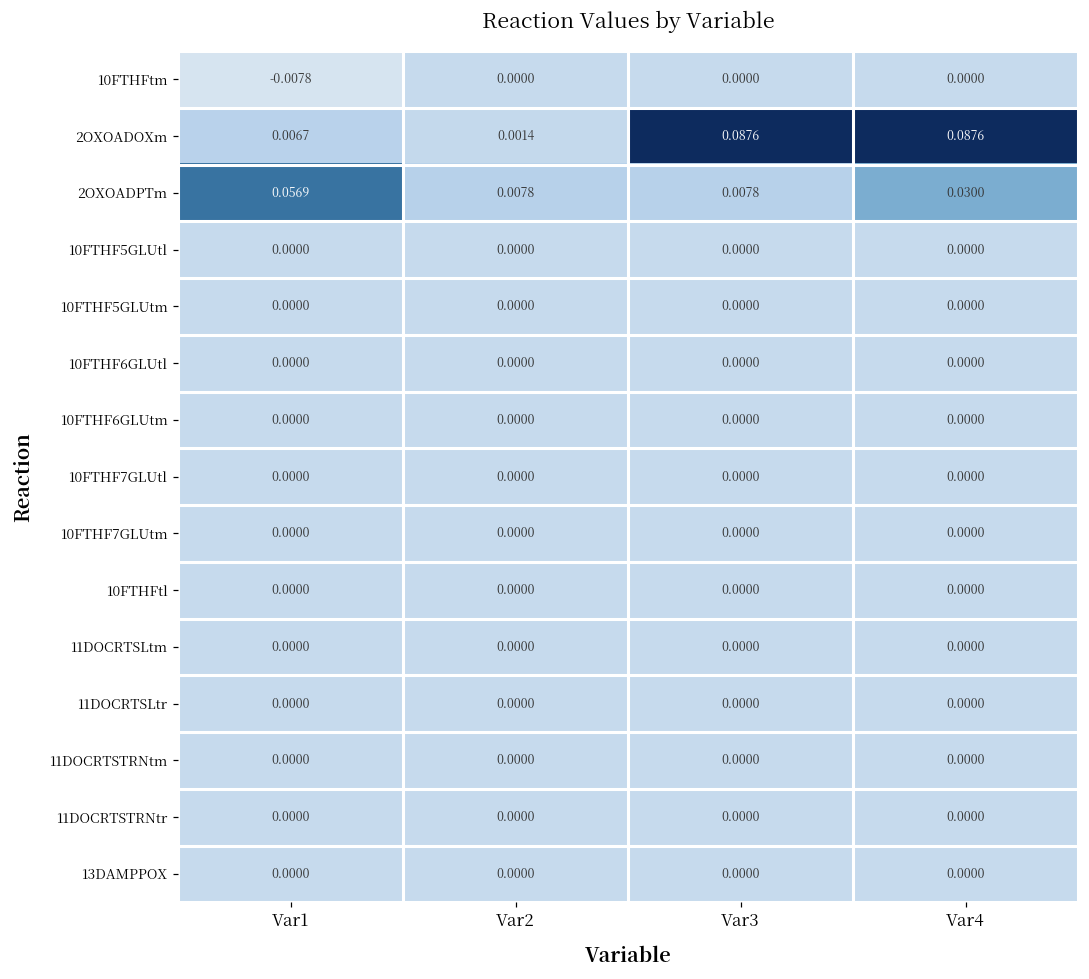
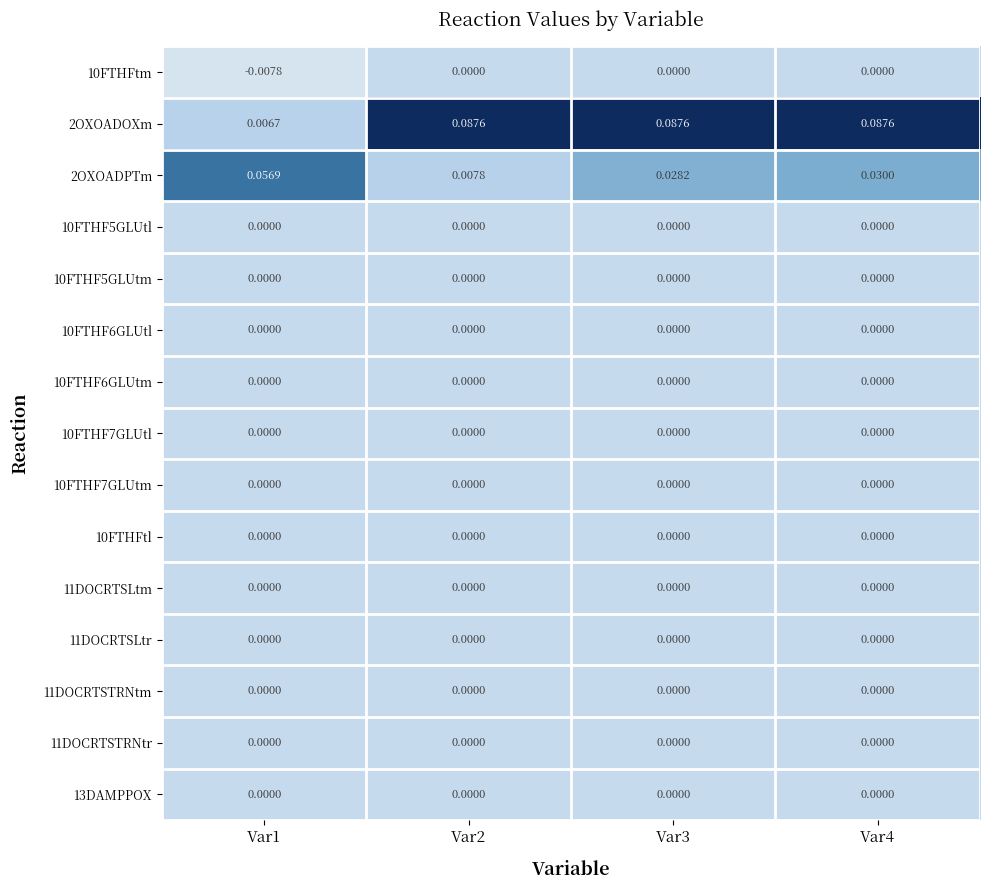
  {
    "10FTHFtm": {
      "Var1": -0.0078,
      "Var2": 0.0000,
      "Var3": 0.0000,
      "Var4": 0.0000
    },
    "2OXOADOXm": {
      "Var1": 0.0067,
-     "Var2": 0.0014,
+     "Var2": 0.0876,
      "Var3": 0.0876,
      "Var4": 0.0876
    },
    "2OXOADPTm": {
      "Var1": 0.0569,
      "Var2": 0.0078,
-     "Var3": 0.0078,
+     "Var3": 0.0282,
      "Var4": 0.0300
    },
    "10FTHF5GLUtl": {
      "Var1": 0.0000,
      "Var2": 0.0000,
      "Var3": 0.0000,
      "Var4": 0.0000
    },
    "10FTHF5GLUtm": {
      "Var1": 0.0000,
      "Var2": 0.0000,
      "Var3": 0.0000,
      "Var4": 0.0000
    },
    "10FTHF6GLUtl": {
      "Var1": 0.0000,
      "Var2": 0.0000,
      "Var3": 0.0000,
      "Var4": 0.0000
    },
    "10FTHF6GLUtm": {
      "Var1": 0.0000,
      "Var2": 0.0000,
      "Var3": 0.0000,
      "Var4": 0.0000
    },
    "10FTHF7GLUtl": {
      "Var1": 0.0000,
      "Var2": 0.0000,
      "Var3": 0.0000,
      "Var4": 0.0000
    },
    "10FTHF7GLUtm": {
      "Var1": 0.0000,
      "Var2": 0.0000,
      "Var3": 0.0000,
      "Var4": 0.0000
    },
    "10FTHFtl": {
      "Var1": 0.0000,
      "Var2": 0.0000,
      "Var3": 0.0000,
      "Var4": 0.0000
    },
    "11DOCRTSLtm": {
      "Var1": 0.0000,
      "Var2": 0.0000,
      "Var3": 0.0000,
      "Var4": 0.0000
    },
    "11DOCRTSLtr": {
      "Var1": 0.0000,
      "Var2": 0.0000,
      "Var3": 0.0000,
      "Var4": 0.0000
    },
    "11DOCRTSTRNtm": {
      "Var1": 0.0000,
      "Var2": 0.0000,
      "Var3": 0.0000,
      "Var4": 0.0000
    },
    "11DOCRTSTRNtr": {
      "Var1": 0.0000,
      "Var2": 0.0000,
      "Var3": 0.0000,
      "Var4": 0.0000
    },
    "13DAMPPOX": {
      "Var1": 0.0000,
      "Var2": 0.0000,
      "Var3": 0.0000,
      "Var4": 0.0000
    }
  }
